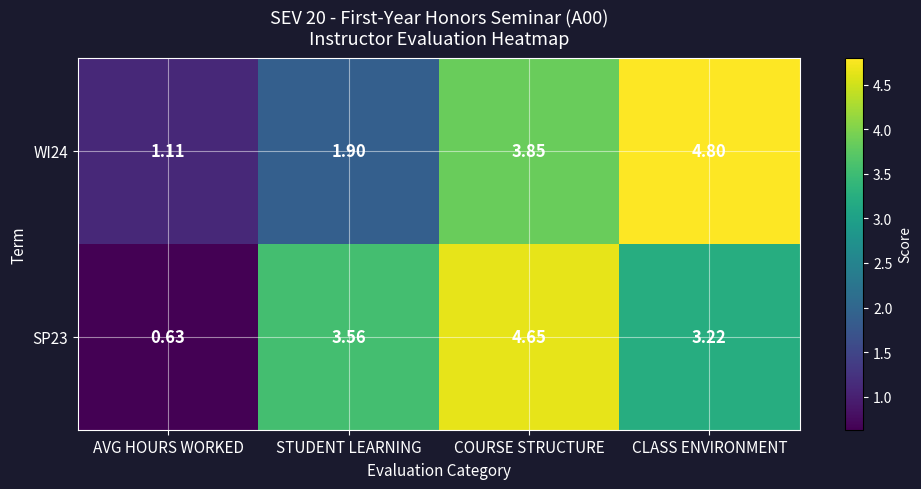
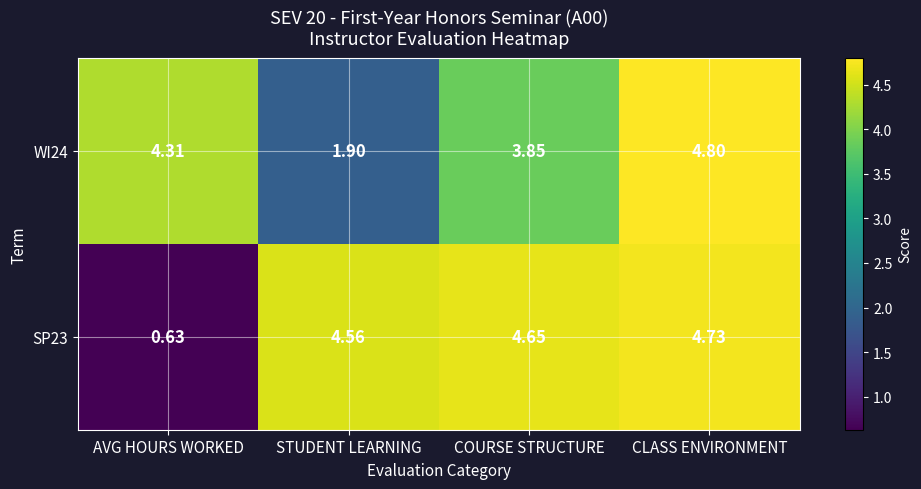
  {
    "WI24": {
-     "AVG HOURS WORKED": 1.11,
+     "AVG HOURS WORKED": 4.31,
      "STUDENT LEARNING": 1.90,
      "COURSE STRUCTURE": 3.85,
      "CLASS ENVIRONMENT": 4.80
    },
    "SP23": {
      "AVG HOURS WORKED": 0.63,
-     "STUDENT LEARNING": 3.56,
+     "STUDENT LEARNING": 4.56,
      "COURSE STRUCTURE": 4.65,
-     "CLASS ENVIRONMENT": 3.22
+     "CLASS ENVIRONMENT": 4.73
    }
  }
